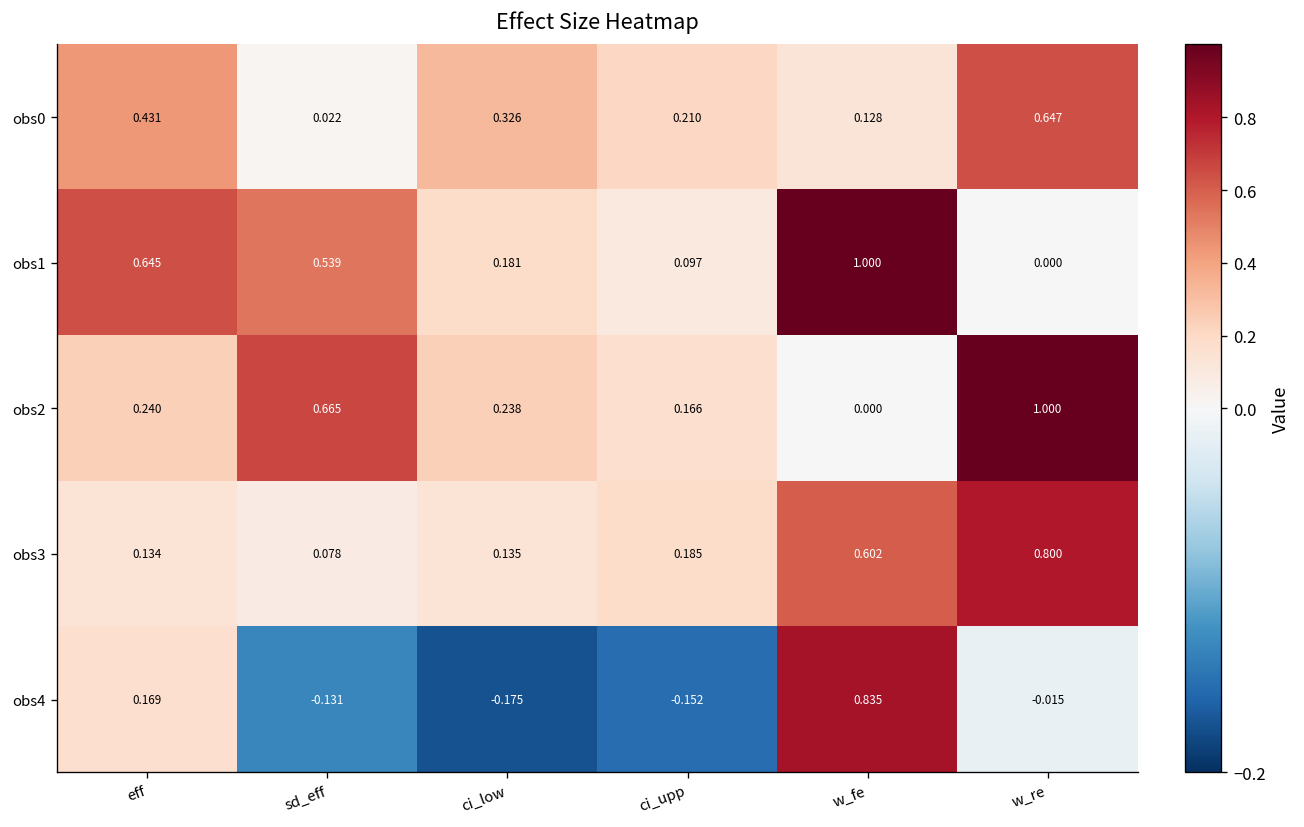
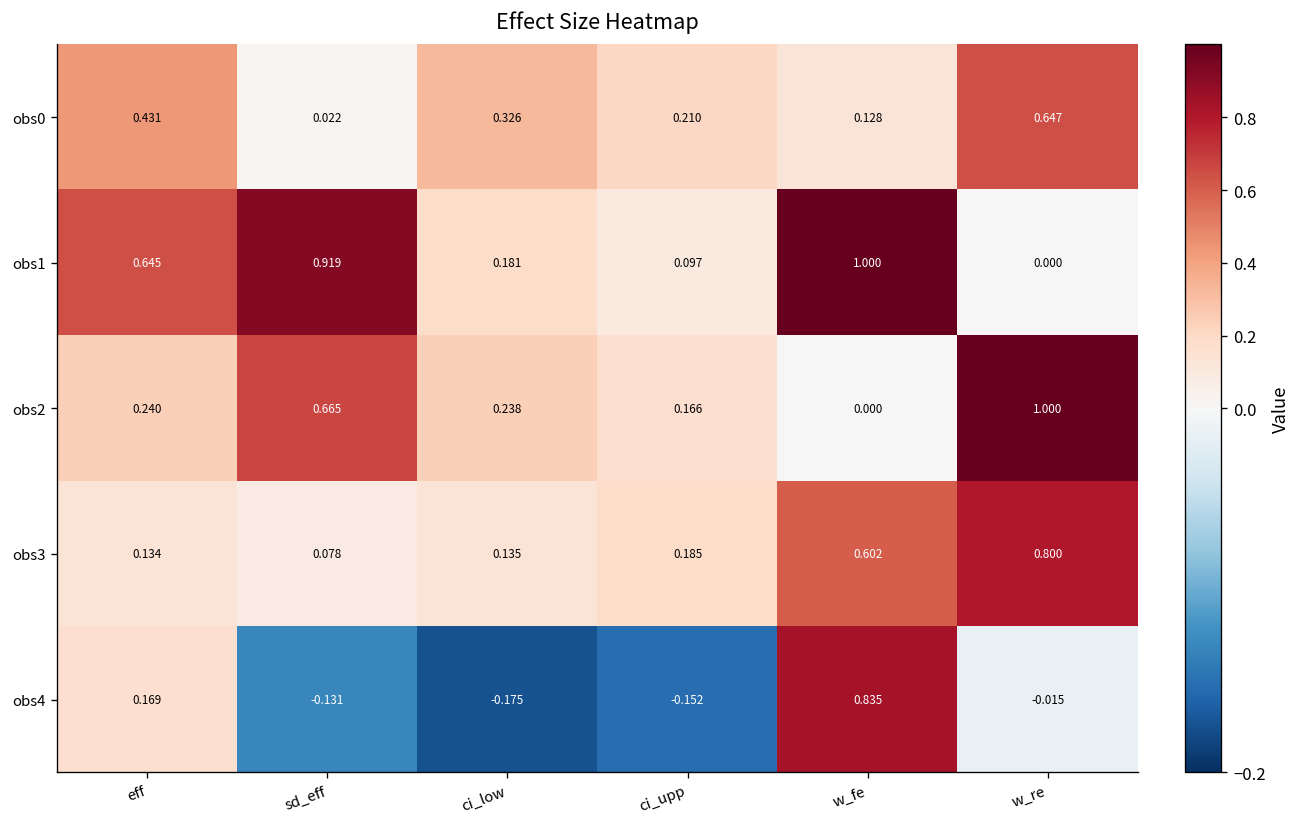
  {
    "obs0": {
      "eff": 0.431,
      "sd_eff": 0.022,
      "ci_low": 0.326,
      "ci_upp": 0.210,
      "w_fe": 0.128,
      "w_re": 0.647
    },
    "obs1": {
      "eff": 0.645,
-     "sd_eff": 0.539,
+     "sd_eff": 0.919,
      "ci_low": 0.181,
      "ci_upp": 0.097,
      "w_fe": 1.000,
      "w_re": 0.000
    },
    "obs2": {
      "eff": 0.240,
      "sd_eff": 0.665,
      "ci_low": 0.238,
      "ci_upp": 0.166,
      "w_fe": 0.000,
      "w_re": 1.000
    },
    "obs3": {
      "eff": 0.134,
      "sd_eff": 0.078,
      "ci_low": 0.135,
      "ci_upp": 0.185,
      "w_fe": 0.602,
      "w_re": 0.800
    },
    "obs4": {
      "eff": 0.169,
      "sd_eff": -0.131,
      "ci_low": -0.175,
      "ci_upp": -0.152,
      "w_fe": 0.835,
      "w_re": -0.015
    }
  }
